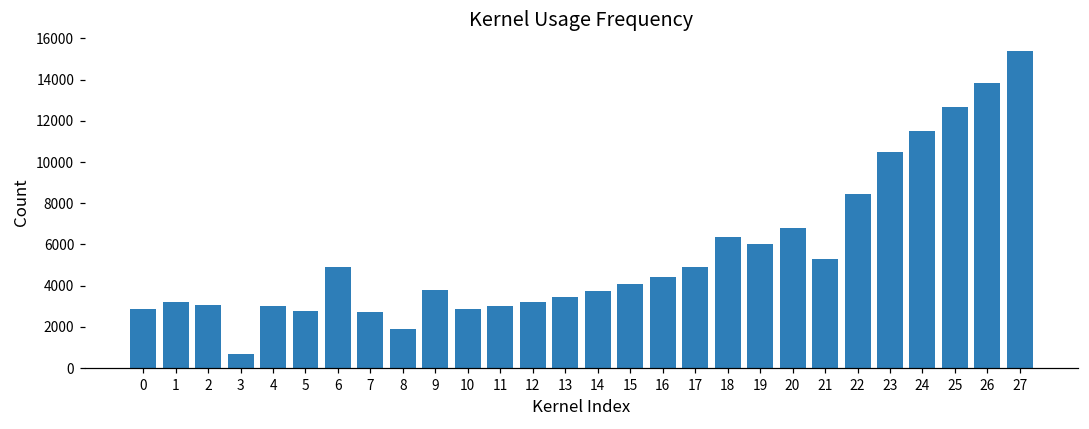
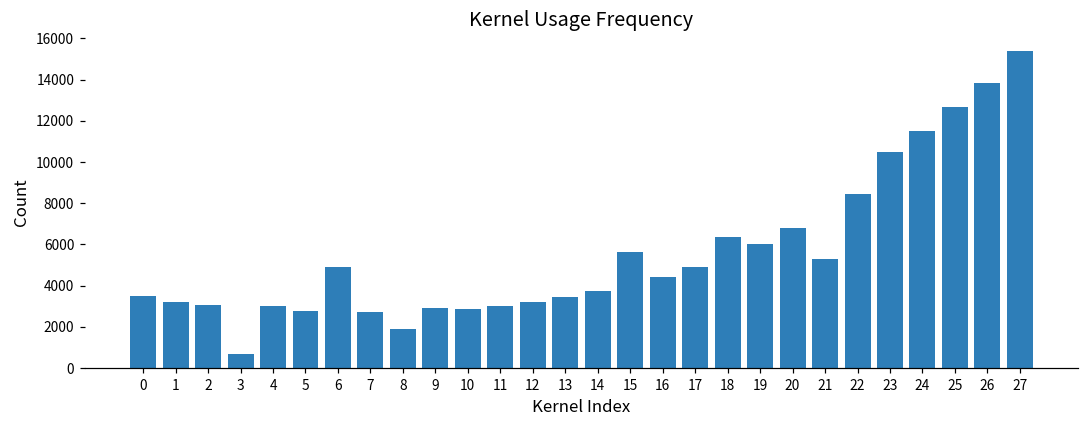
  {
-   "0": 2900,
+   "0": 3500,
    "1": 3200,
    "2": 3100,
    "3": 700,
    "4": 3000,
    "5": 2800,
    "6": 4900,
    "7": 2700,
    "8": 1900,
-   "9": 3800,
+   "9": 2900,
    "10": 2900,
    "11": 3000,
    "12": 3200,
    "13": 3500,
    "14": 3700,
-   "15": 4100,
+   "15": 5600,
    "16": 4400,
    "17": 4900,
    "18": 6400,
    "19": 6000,
    "20": 6800,
    "21": 5300,
    "22": 8500,
    "23": 10500,
    "24": 11500,
    "25": 12700,
    "26": 13900,
    "27": 15400
  }
